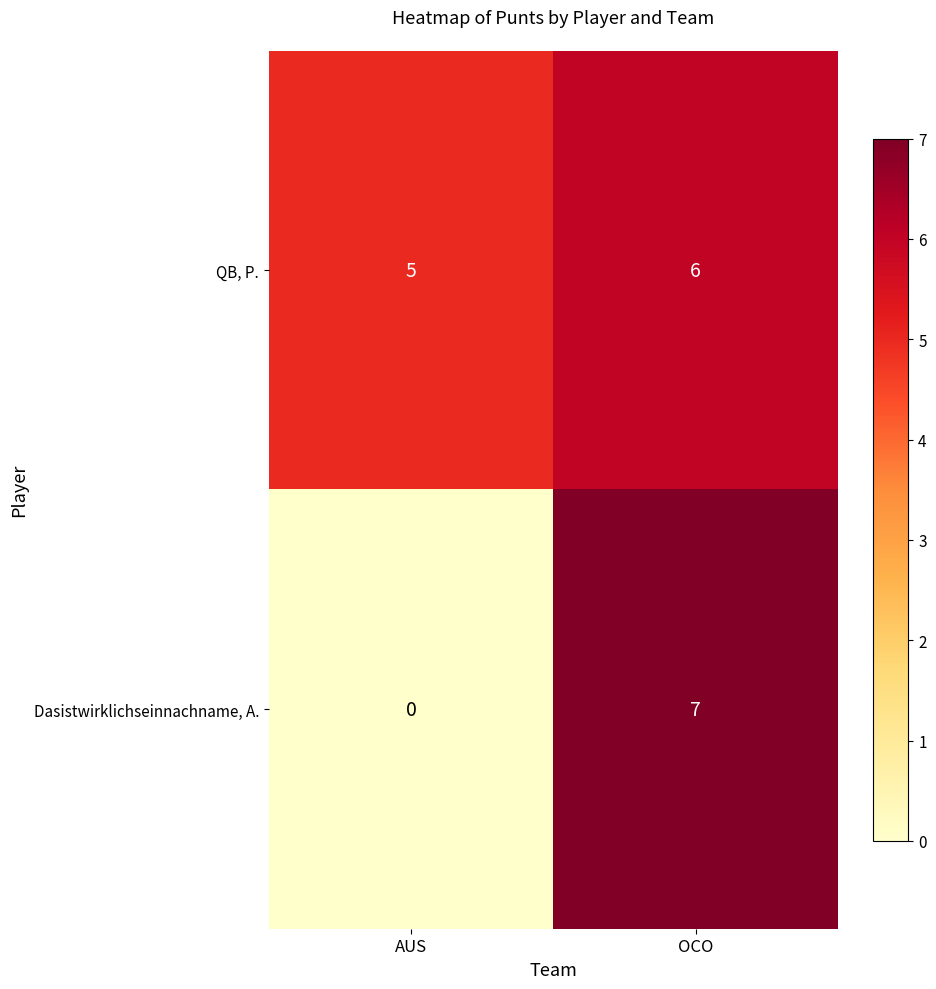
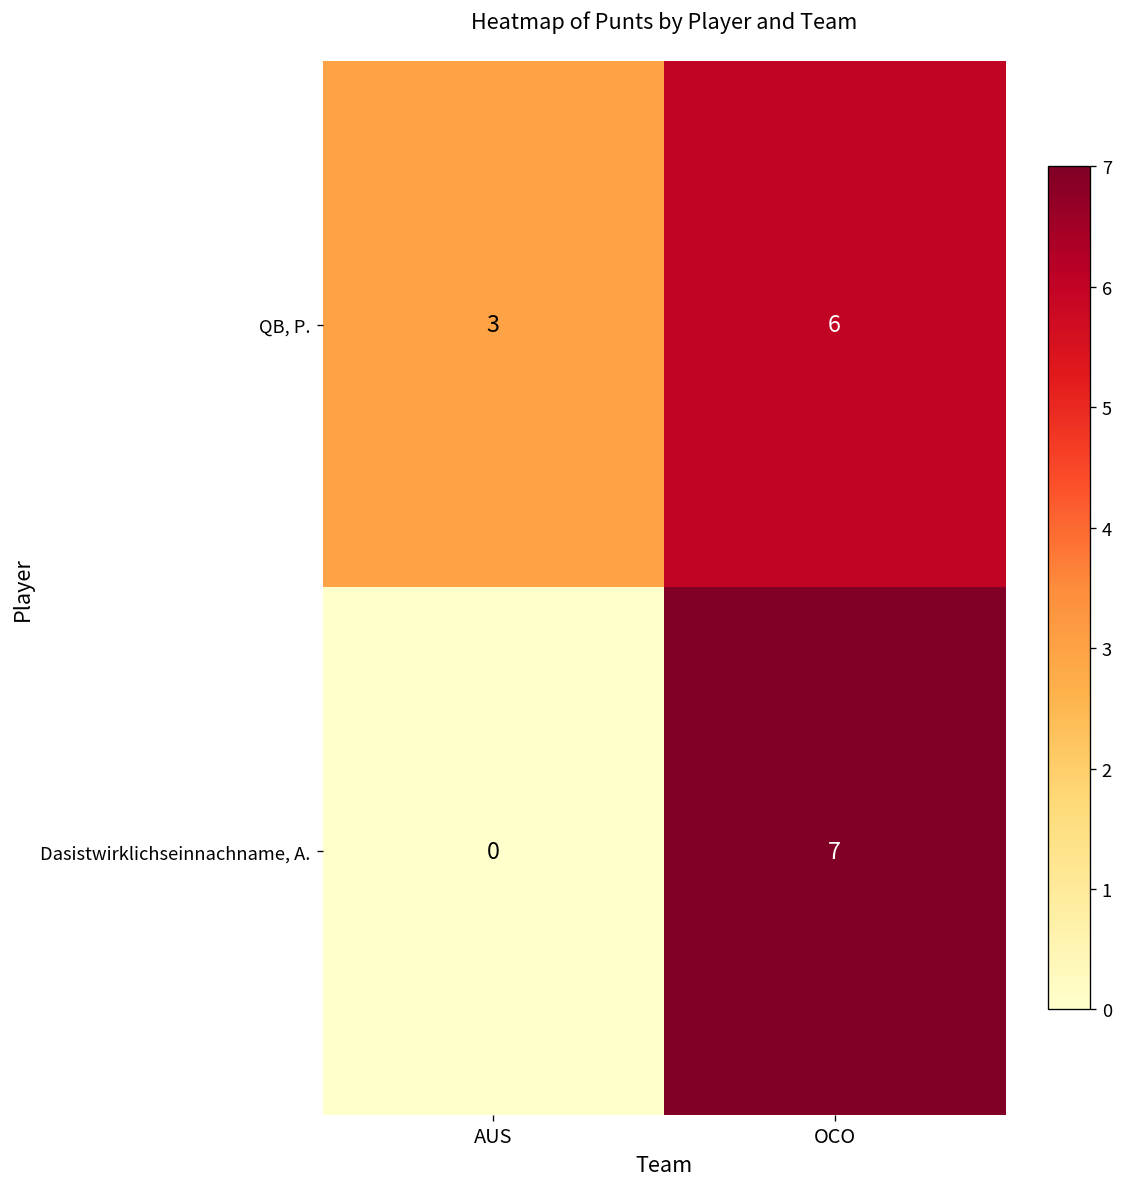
  {
    "QB, P.": {
-     "AUS": 5,
+     "AUS": 3,
      "OCO": 6
    },
    "Dasistwirklichseinnachname, A.": {
      "AUS": 0,
      "OCO": 7
    }
  }
